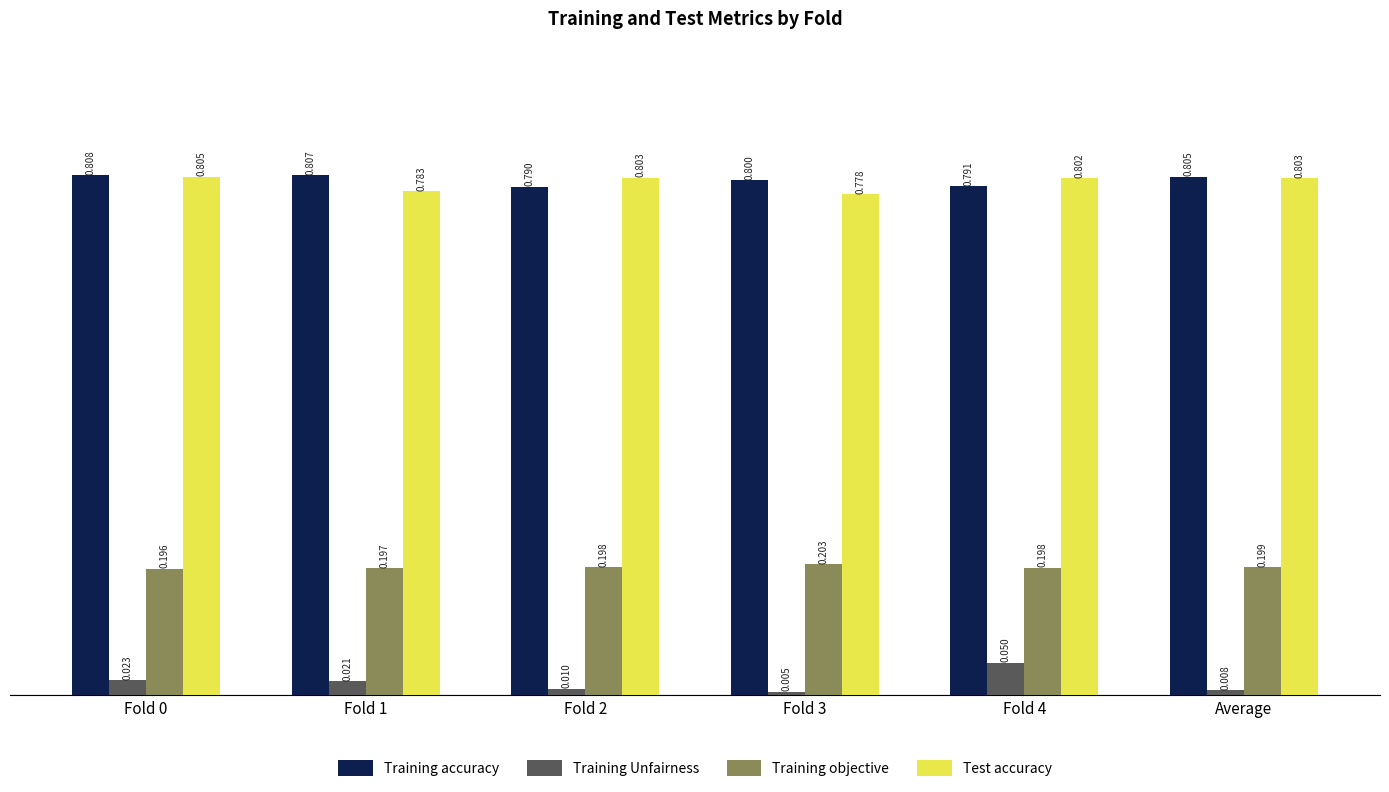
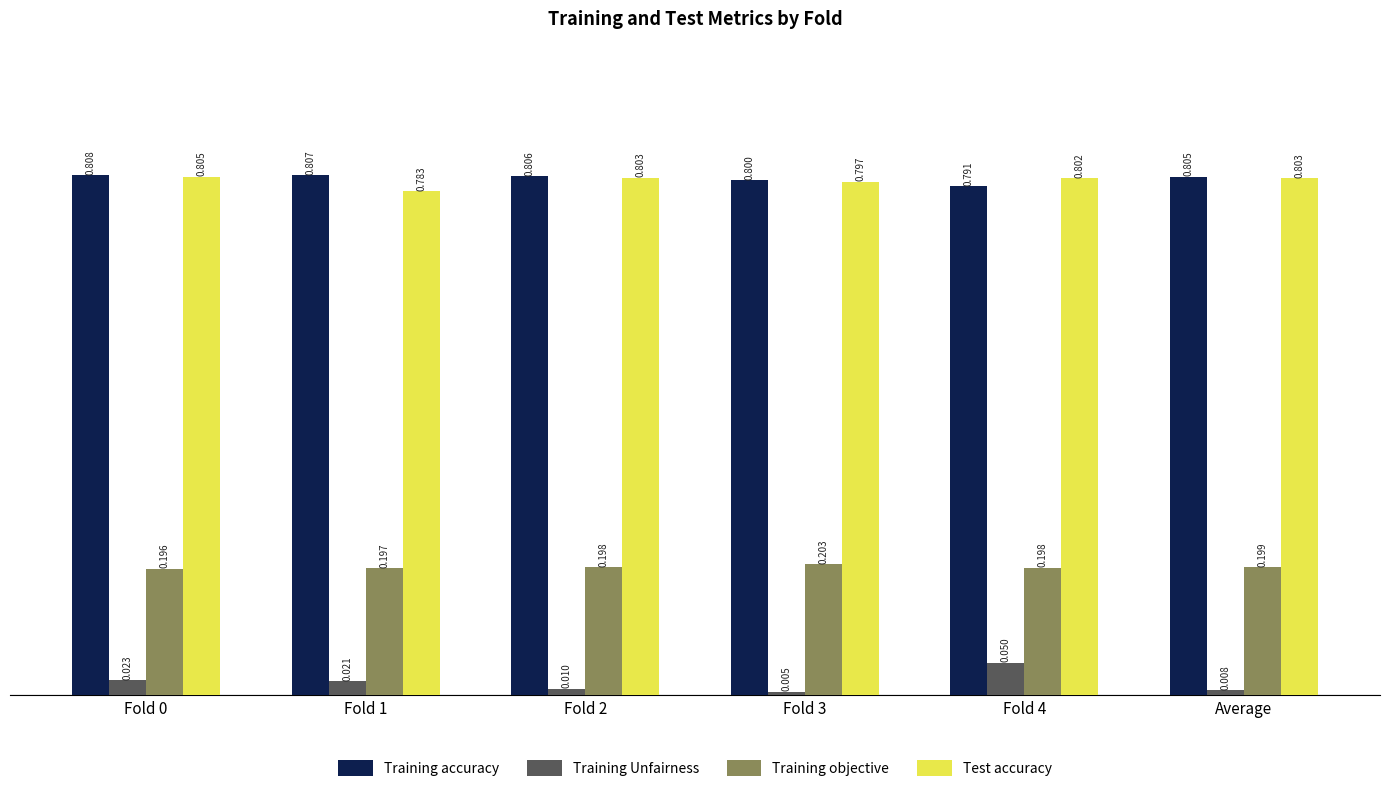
  {
    "Training accuracy": {
      "Fold 0": 0.808,
      "Fold 1": 0.807,
-     "Fold 2": 0.790,
+     "Fold 2": 0.806,
      "Fold 3": 0.800,
      "Fold 4": 0.791,
      "Average": 0.805
    },
    "Training Unfairness": {
      "Fold 0": 0.023,
      "Fold 1": 0.021,
      "Fold 2": 0.010,
      "Fold 3": 0.005,
      "Fold 4": 0.050,
      "Average": 0.008
    },
    "Training objective": {
      "Fold 0": 0.196,
      "Fold 1": 0.197,
      "Fold 2": 0.198,
      "Fold 3": 0.203,
      "Fold 4": 0.198,
      "Average": 0.199
    },
    "Test accuracy": {
      "Fold 0": 0.805,
      "Fold 1": 0.783,
      "Fold 2": 0.803,
-     "Fold 3": 0.778,
+     "Fold 3": 0.797,
      "Fold 4": 0.802,
      "Average": 0.803
    }
  }
